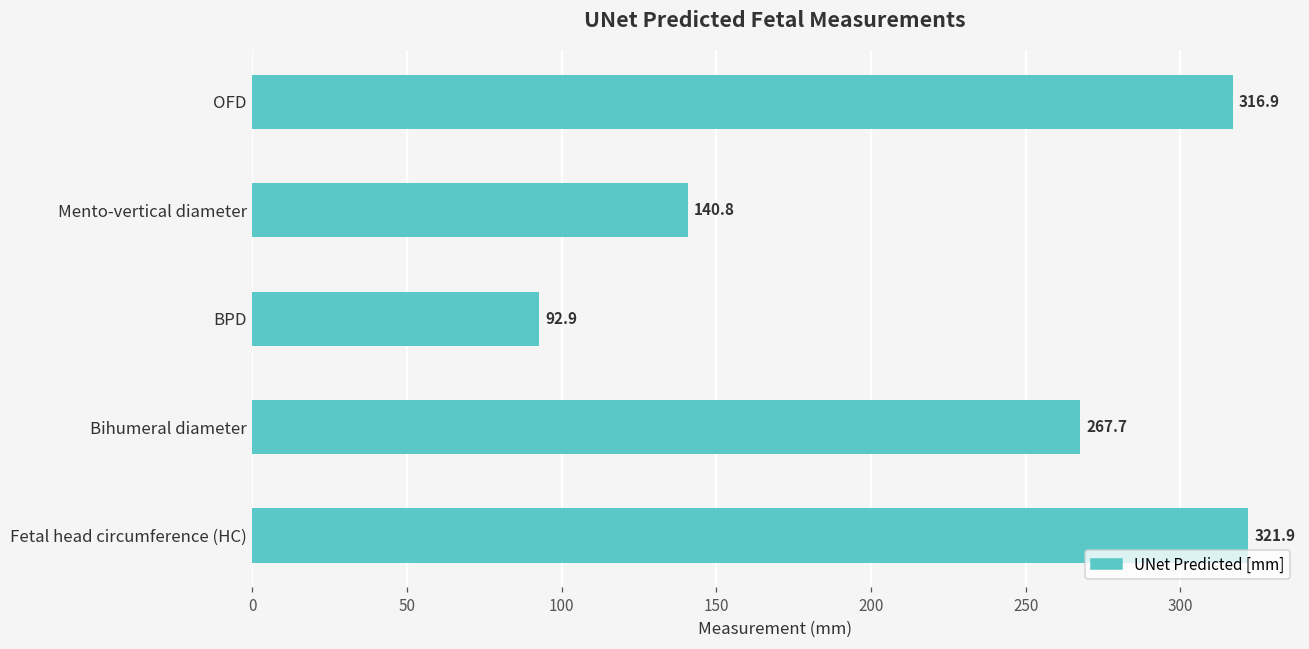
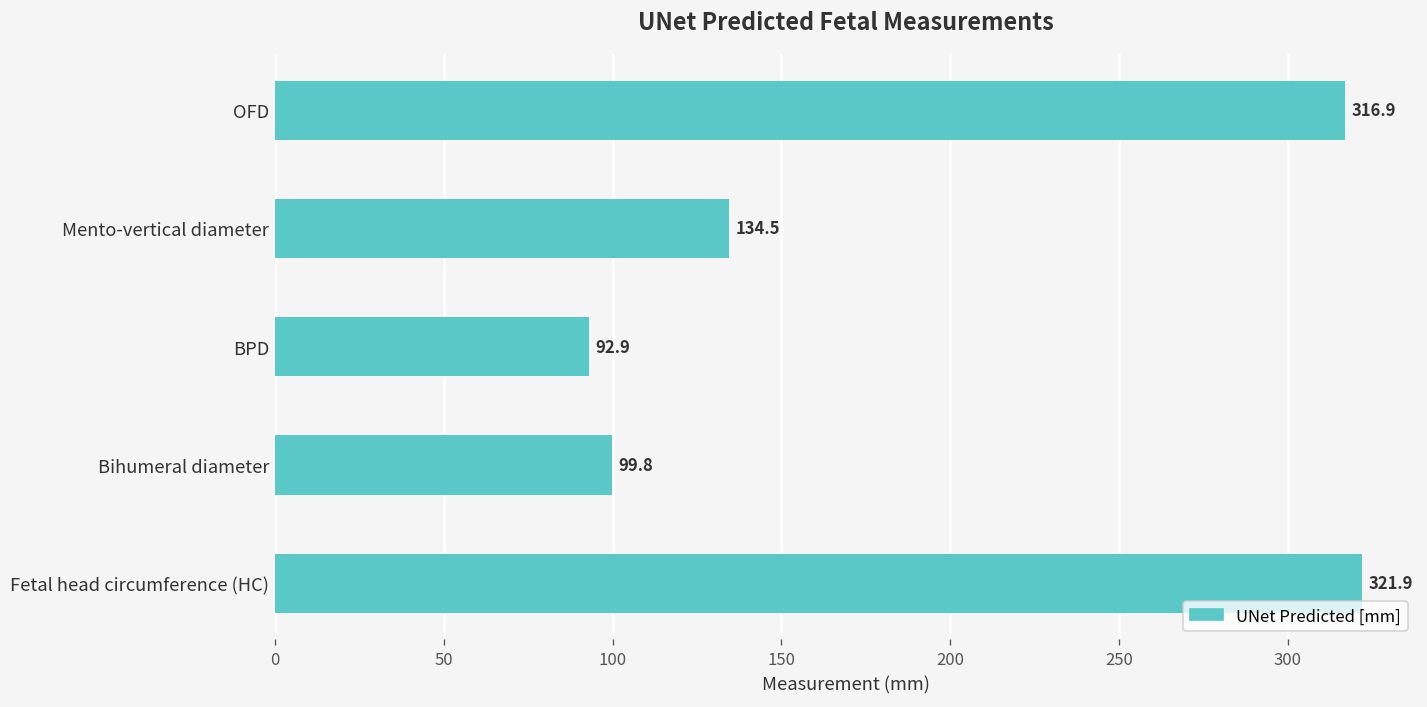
  {
    "OFD": 316.9,
-   "Mento-vertical diameter": 140.8,
+   "Mento-vertical diameter": 134.5,
    "BPD": 92.9,
-   "Bihumeral diameter": 267.7,
+   "Bihumeral diameter": 99.8,
    "Fetal head circumference (HC)": 321.9
  }
